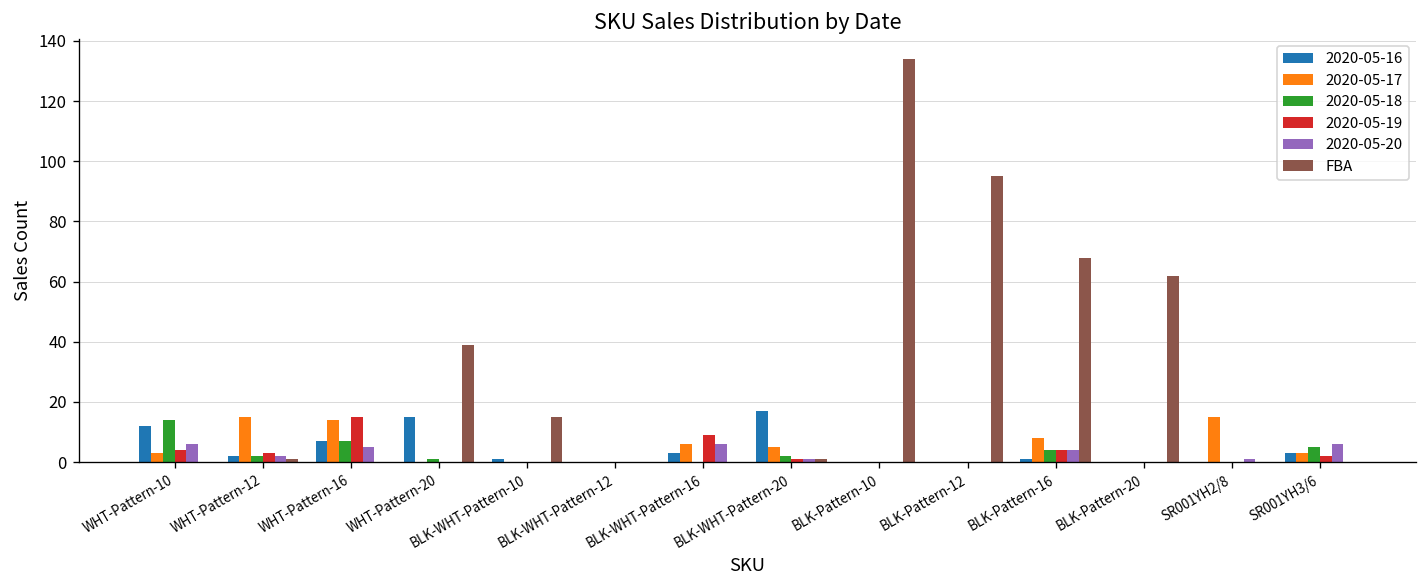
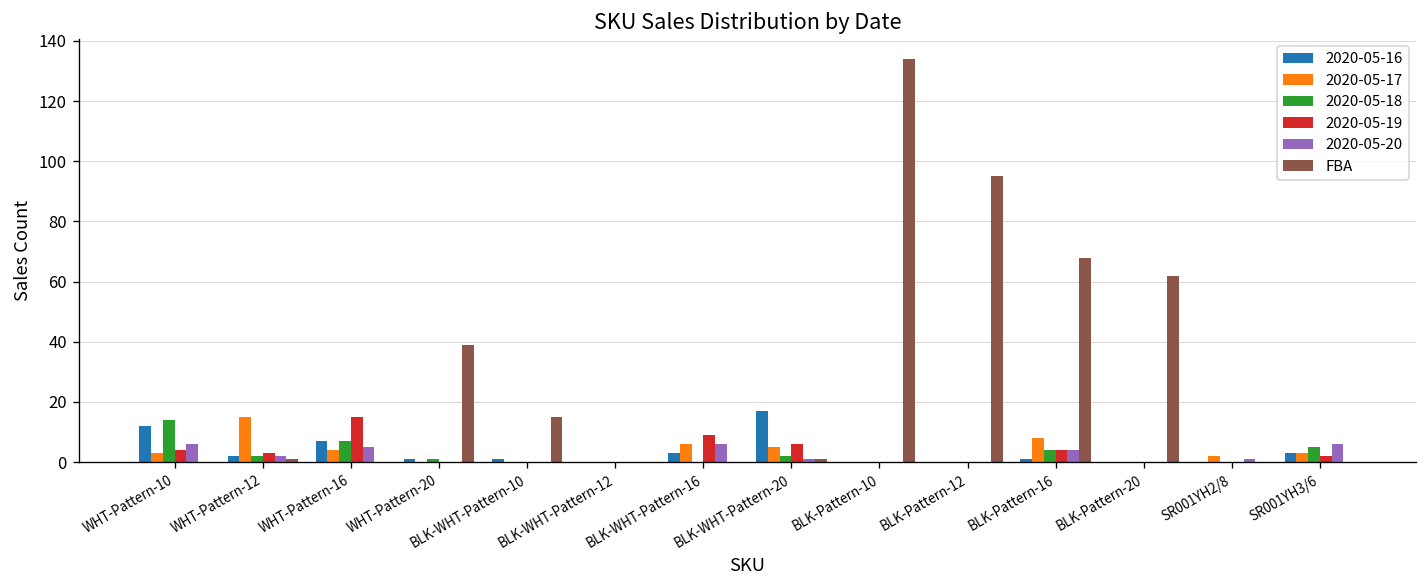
  {
    "2020-05-16": {
      "WHT-Pattern-10": 12,
      "WHT-Pattern-12": 2,
      "WHT-Pattern-16": 7,
-     "WHT-Pattern-20": 15,
+     "WHT-Pattern-20": 1,
      "BLK-WHT-Pattern-10": 1,
      "BLK-WHT-Pattern-12": 0,
      "BLK-WHT-Pattern-16": 3,
      "BLK-WHT-Pattern-20": 17,
      "BLK-Pattern-10": 0,
      "BLK-Pattern-12": 0,
      "BLK-Pattern-16": 1,
      "BLK-Pattern-20": 0,
      "SR001YH2/8": 0,
      "SR001YH3/6": 3
    },
    "2020-05-17": {
      "WHT-Pattern-10": 3,
      "WHT-Pattern-12": 15,
-     "WHT-Pattern-16": 14,
+     "WHT-Pattern-16": 4,
      "WHT-Pattern-20": 0,
      "BLK-WHT-Pattern-10": 0,
      "BLK-WHT-Pattern-12": 0,
      "BLK-WHT-Pattern-16": 6,
      "BLK-WHT-Pattern-20": 5,
      "BLK-Pattern-10": 0,
      "BLK-Pattern-12": 0,
      "BLK-Pattern-16": 8,
      "BLK-Pattern-20": 0,
-     "SR001YH2/8": 15,
+     "SR001YH2/8": 2,
      "SR001YH3/6": 3
    },
    "2020-05-18": {
      "WHT-Pattern-10": 14,
      "WHT-Pattern-12": 2,
      "WHT-Pattern-16": 7,
      "WHT-Pattern-20": 1,
      "BLK-WHT-Pattern-10": 0,
      "BLK-WHT-Pattern-12": 0,
      "BLK-WHT-Pattern-16": 0,
      "BLK-WHT-Pattern-20": 2,
      "BLK-Pattern-10": 0,
      "BLK-Pattern-12": 0,
      "BLK-Pattern-16": 4,
      "BLK-Pattern-20": 0,
      "SR001YH2/8": 0,
      "SR001YH3/6": 5
    },
    "2020-05-19": {
      "WHT-Pattern-10": 4,
      "WHT-Pattern-12": 3,
      "WHT-Pattern-16": 15,
      "WHT-Pattern-20": 0,
      "BLK-WHT-Pattern-10": 0,
      "BLK-WHT-Pattern-12": 0,
      "BLK-WHT-Pattern-16": 9,
-     "BLK-WHT-Pattern-20": 1,
+     "BLK-WHT-Pattern-20": 6,
      "BLK-Pattern-10": 0,
      "BLK-Pattern-12": 0,
      "BLK-Pattern-16": 4,
      "BLK-Pattern-20": 0,
      "SR001YH2/8": 0,
      "SR001YH3/6": 2
    },
    "2020-05-20": {
      "WHT-Pattern-10": 6,
      "WHT-Pattern-12": 2,
      "WHT-Pattern-16": 5,
      "WHT-Pattern-20": 0,
      "BLK-WHT-Pattern-10": 0,
      "BLK-WHT-Pattern-12": 0,
      "BLK-WHT-Pattern-16": 6,
      "BLK-WHT-Pattern-20": 1,
      "BLK-Pattern-10": 0,
      "BLK-Pattern-12": 0,
      "BLK-Pattern-16": 4,
      "BLK-Pattern-20": 0,
      "SR001YH2/8": 1,
      "SR001YH3/6": 6
    },
    "FBA": {
      "WHT-Pattern-10": 0,
      "WHT-Pattern-12": 1,
      "WHT-Pattern-16": 0,
      "WHT-Pattern-20": 39,
      "BLK-WHT-Pattern-10": 15,
      "BLK-WHT-Pattern-12": 0,
      "BLK-WHT-Pattern-16": 0,
      "BLK-WHT-Pattern-20": 1,
      "BLK-Pattern-10": 134,
      "BLK-Pattern-12": 95,
      "BLK-Pattern-16": 68,
      "BLK-Pattern-20": 62,
      "SR001YH2/8": 0,
      "SR001YH3/6": 0
    }
  }
